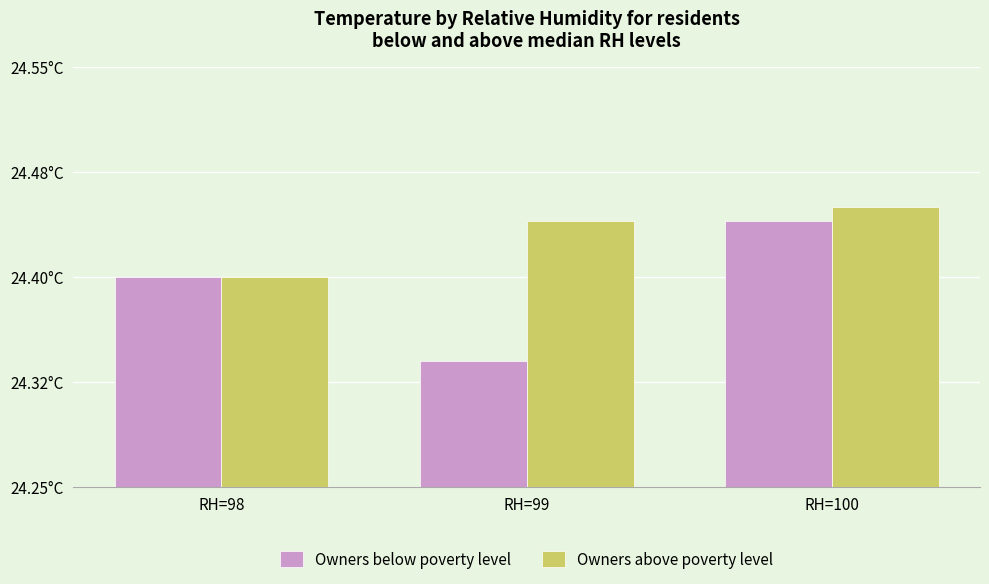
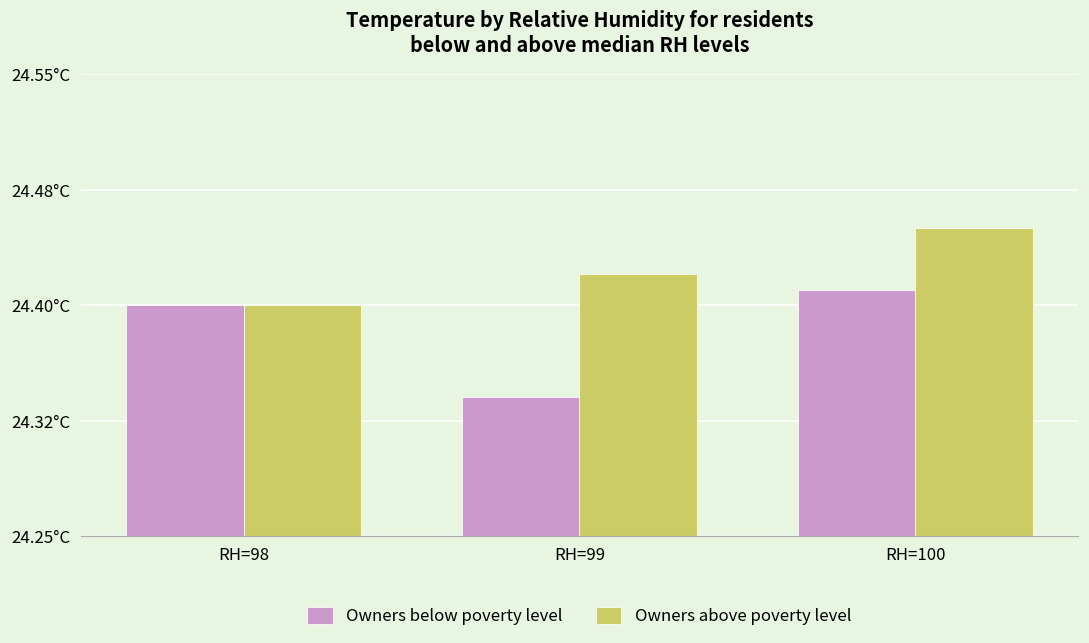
  {
    "Owners below poverty level": {
      "RH=98": "24.40°C",
      "RH=99": "24.34°C",
-     "RH=100": "24.44°C"
+     "RH=100": "24.41°C"
    },
    "Owners above poverty level": {
      "RH=98": "24.40°C",
-     "RH=99": "24.44°C",
+     "RH=99": "24.42°C",
      "RH=100": "24.45°C"
    }
  }
